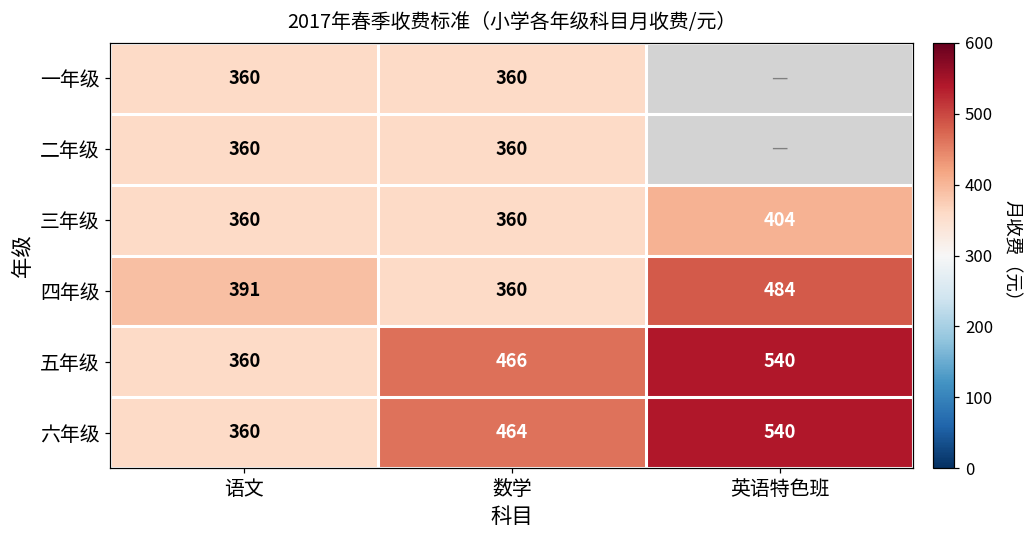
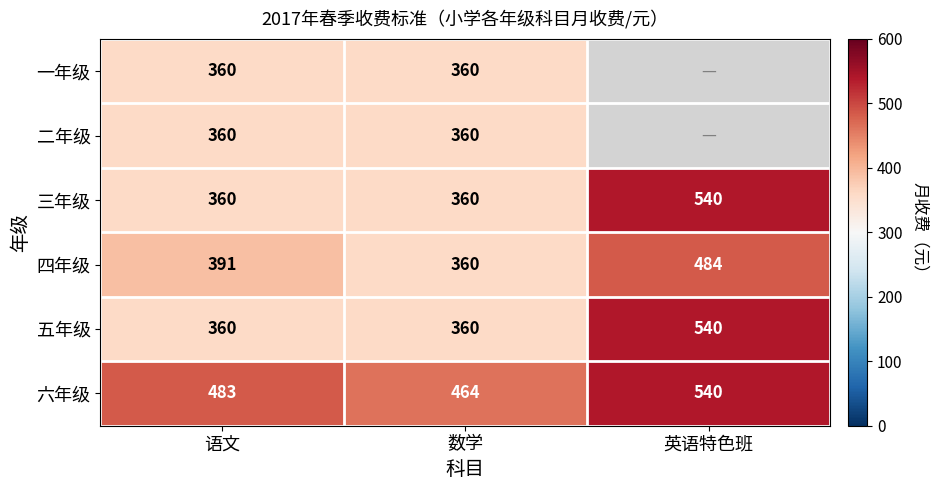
  {
    "一年级": {
      "语文": 360,
      "数学": 360
    },
    "二年级": {
      "语文": 360,
      "数学": 360
    },
    "三年级": {
      "语文": 360,
      "数学": 360,
-     "英语特色班": 404
+     "英语特色班": 540
    },
    "四年级": {
      "语文": 391,
      "数学": 360,
      "英语特色班": 484
    },
    "五年级": {
      "语文": 360,
-     "数学": 466,
+     "数学": 360,
      "英语特色班": 540
    },
    "六年级": {
-     "语文": 360,
+     "语文": 483,
      "数学": 464,
      "英语特色班": 540
    }
  }
